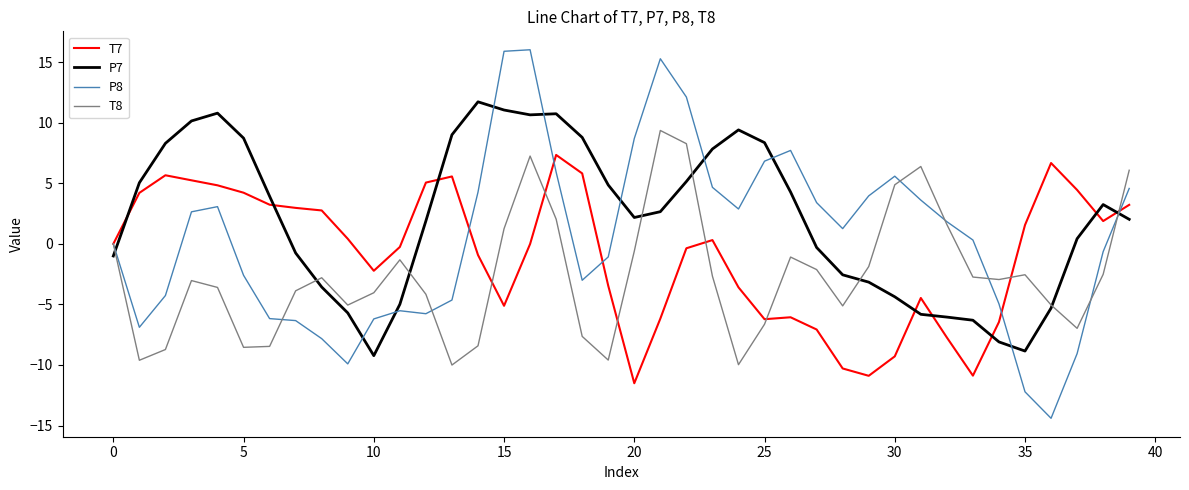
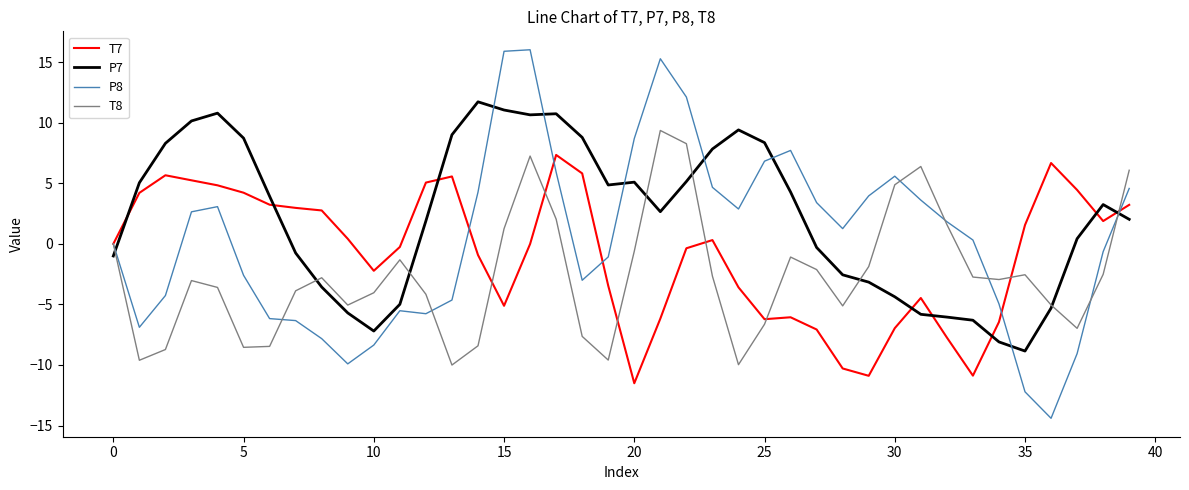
  {
    "T7": {
      "5": 4.2,
      "10": -2.2,
      "15": -5.1,
      "20": -11.5,
      "25": -6.2,
-     "30": -9.3,
+     "30": -7.0,
      "35": 1.6
    },
    "P7": {
      "0": -1.0,
      "5": 8.7,
-     "10": -9.2,
+     "10": -7.2,
      "15": 11.1,
-     "20": 2.2,
+     "20": 5.1,
      "25": 8.4,
      "30": -4.4,
      "35": -8.9
    },
    "P8": {
      "5": -2.6,
-     "10": -6.2,
+     "10": -8.4,
      "15": 15.9,
      "20": 8.7,
      "25": 6.8,
      "30": 5.6,
      "35": -12.2
    },
    "T8": {
      "5": -8.5,
      "10": -4.0,
      "15": 1.3,
      "20": -0.6,
      "25": -6.6,
      "30": 4.9,
      "35": -2.5
    }
  }
